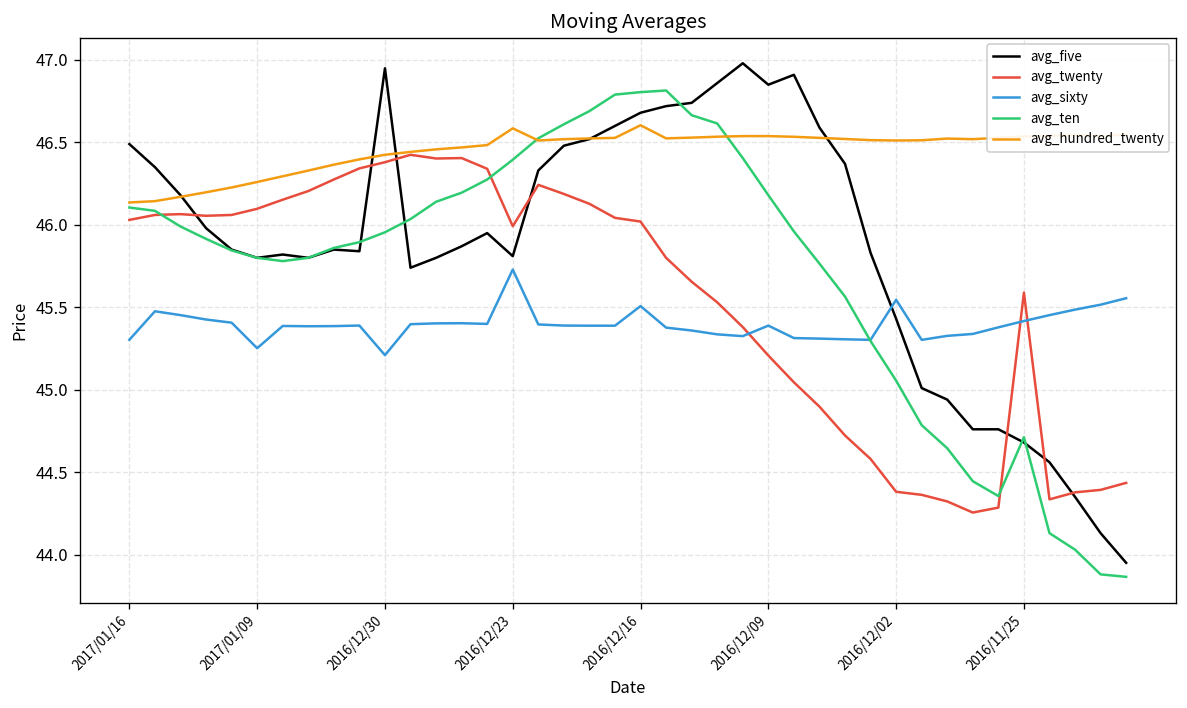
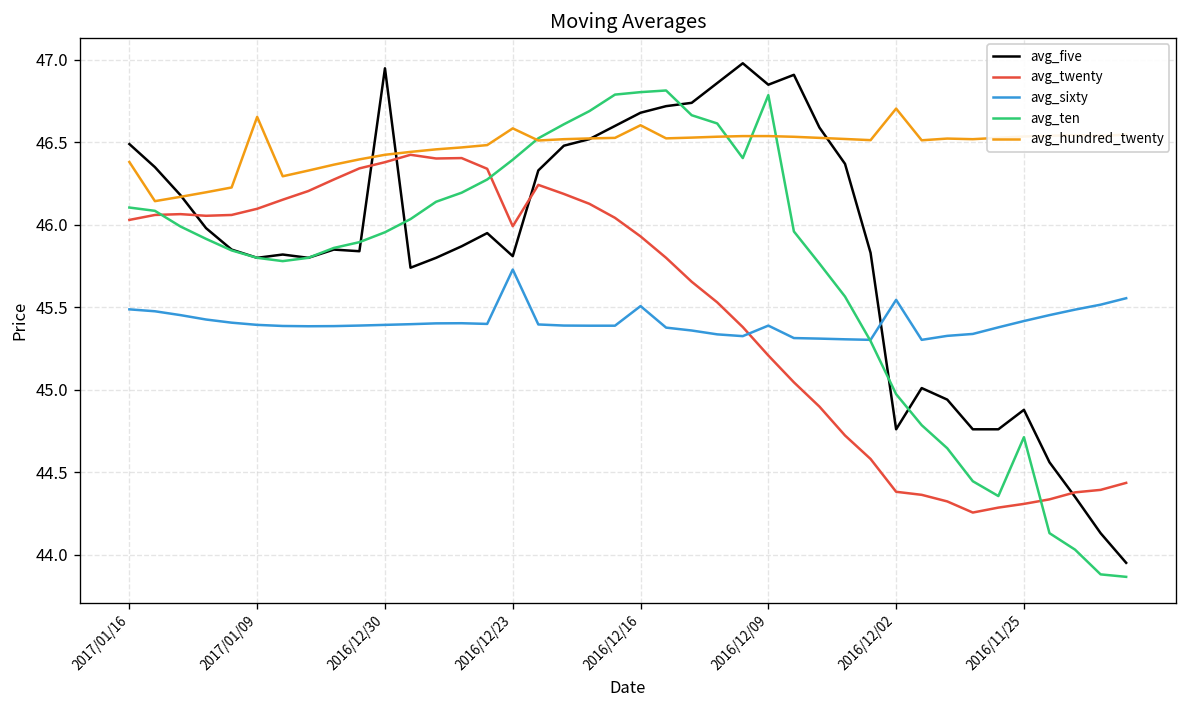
  {
    "avg_five": {
      "2017/01/16": 46.49,
      "2016/12/30": 46.95,
      "2016/12/23": 45.81,
      "2016/12/16": 46.68,
      "2016/12/09": 46.85,
-     "2016/12/02": 45.43,
-     "2016/11/25": 44.68
+     "2016/12/02": 44.76,
+     "2016/11/25": 44.88
    },
    "avg_twenty": {
      "2017/01/16": 46.03,
      "2017/01/09": 46.10,
      "2016/12/30": 46.38,
      "2016/12/23": 45.99,
-     "2016/12/16": 46.02,
+     "2016/12/16": 45.93,
      "2016/12/09": 45.21,
      "2016/12/02": 44.38,
-     "2016/11/25": 45.59
+     "2016/11/25": 44.31
    },
    "avg_sixty": {
-     "2017/01/16": 45.30,
-     "2017/01/09": 45.25,
-     "2016/12/30": 45.21,
+     "2017/01/16": 45.49,
+     "2017/01/09": 45.39,
+     "2016/12/30": 45.39,
      "2016/12/23": 45.73,
      "2016/12/16": 45.51,
      "2016/12/09": 45.39,
      "2016/12/02": 45.55,
      "2016/11/25": 45.42
    },
    "avg_ten": {
      "2017/01/16": 46.11,
      "2016/12/30": 45.96,
      "2016/12/23": 46.39,
      "2016/12/16": 46.81,
-     "2016/12/09": 46.18,
-     "2016/12/02": 45.06,
+     "2016/12/09": 46.79,
+     "2016/12/02": 44.97,
      "2016/11/25": 44.71
    },
    "avg_hundred_twenty": {
-     "2017/01/16": 46.14,
-     "2017/01/09": 46.26,
+     "2017/01/16": 46.38,
+     "2017/01/09": 46.65,
      "2016/12/30": 46.42,
      "2016/12/23": 46.59,
      "2016/12/16": 46.60,
      "2016/12/09": 46.54,
-     "2016/12/02": 46.51
+     "2016/12/02": 46.71
    }
  }
